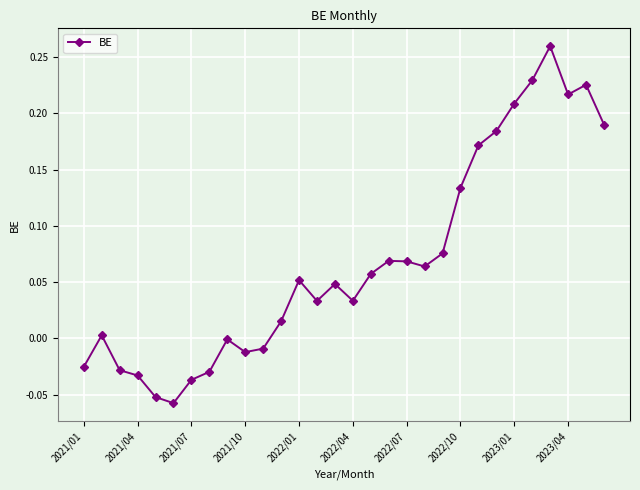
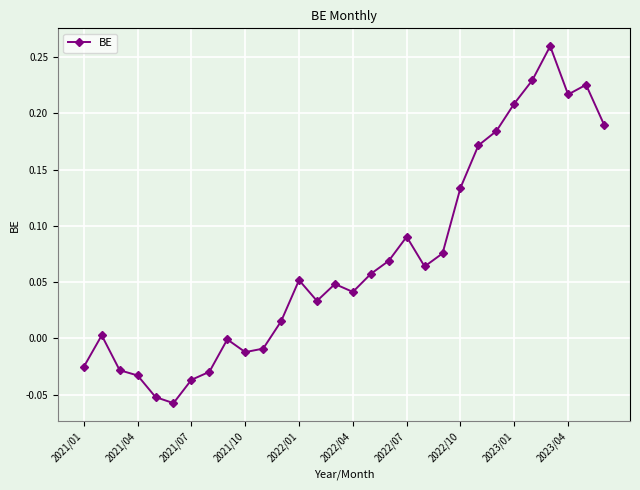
  {
    "2021/01": -0.025,
    "2021/04": -0.033,
    "2021/07": -0.037,
    "2021/10": -0.012,
    "2022/01": 0.052,
-   "2022/04": 0.033,
-   "2022/07": 0.068,
+   "2022/04": 0.041,
+   "2022/07": 0.090,
    "2022/10": 0.134,
    "2023/01": 0.209,
    "2023/04": 0.217
  }
